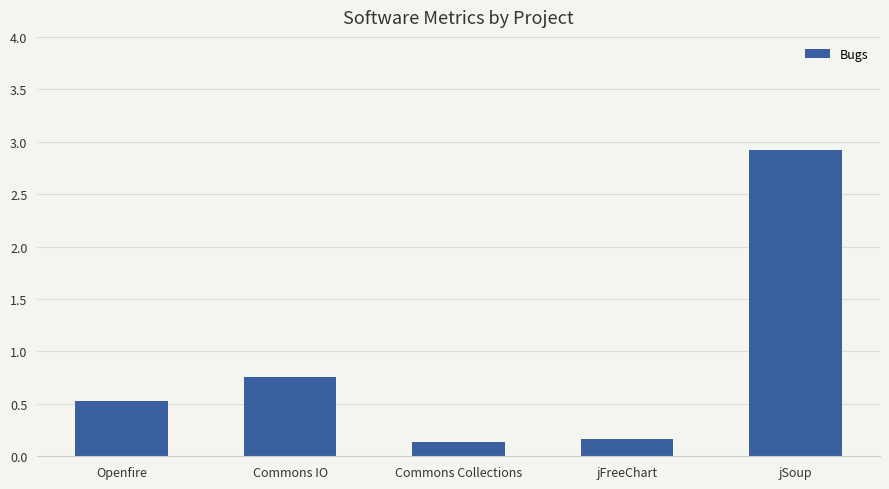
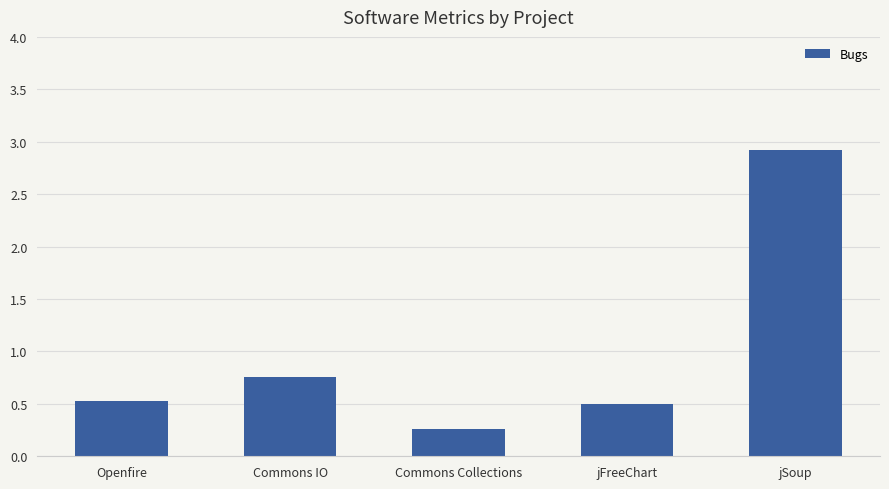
  {
    "Openfire": 0.52,
    "Commons IO": 0.76,
-   "Commons Collections": 0.13,
-   "jFreeChart": 0.16,
+   "Commons Collections": 0.26,
+   "jFreeChart": 0.50,
    "jSoup": 2.92
  }
